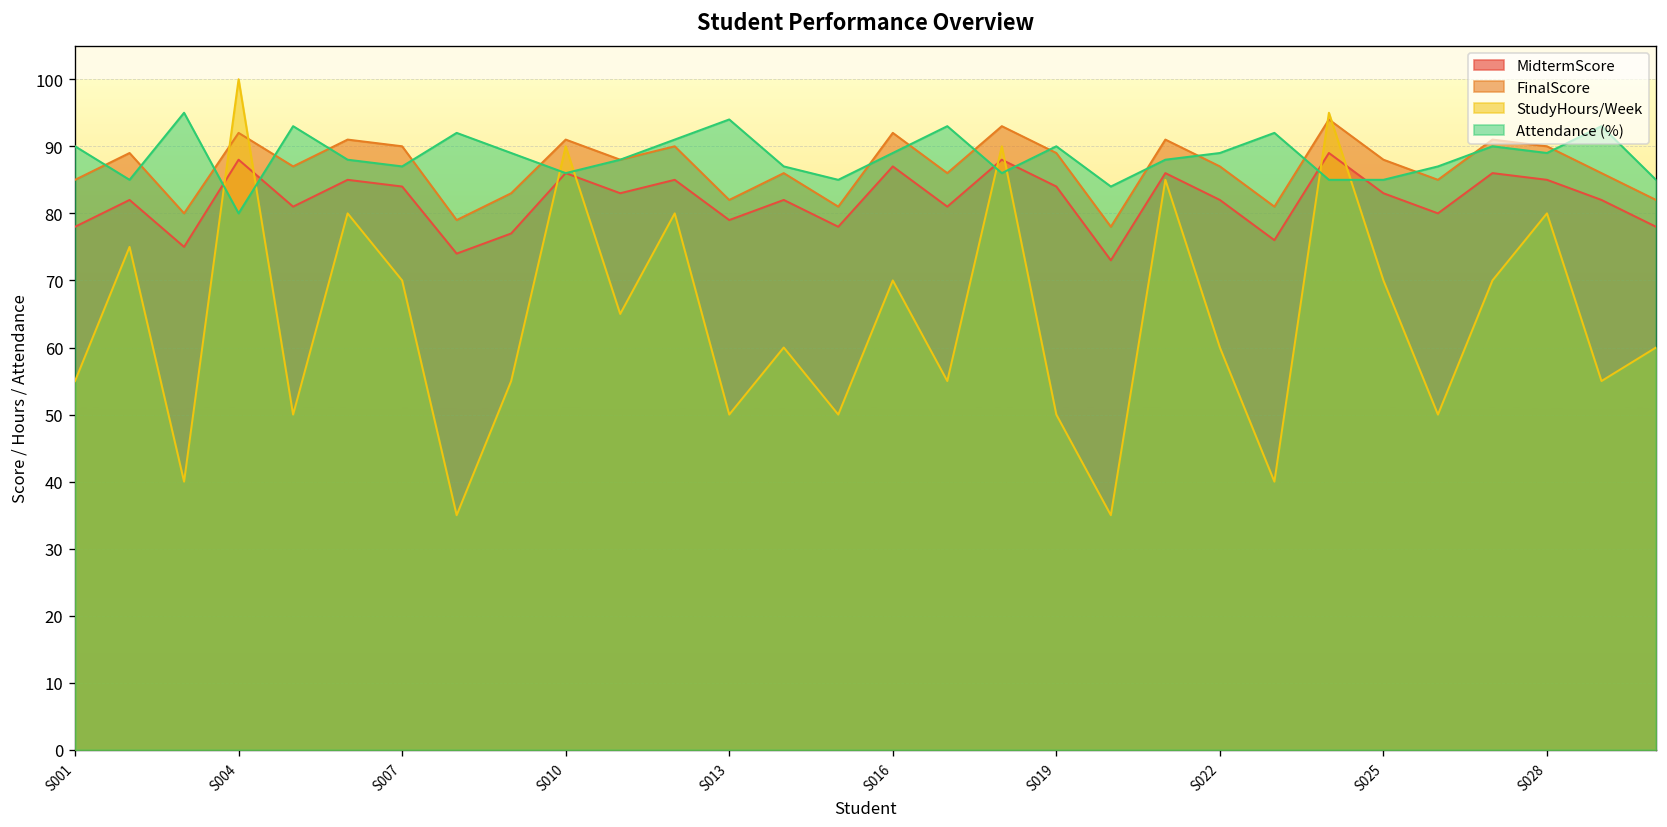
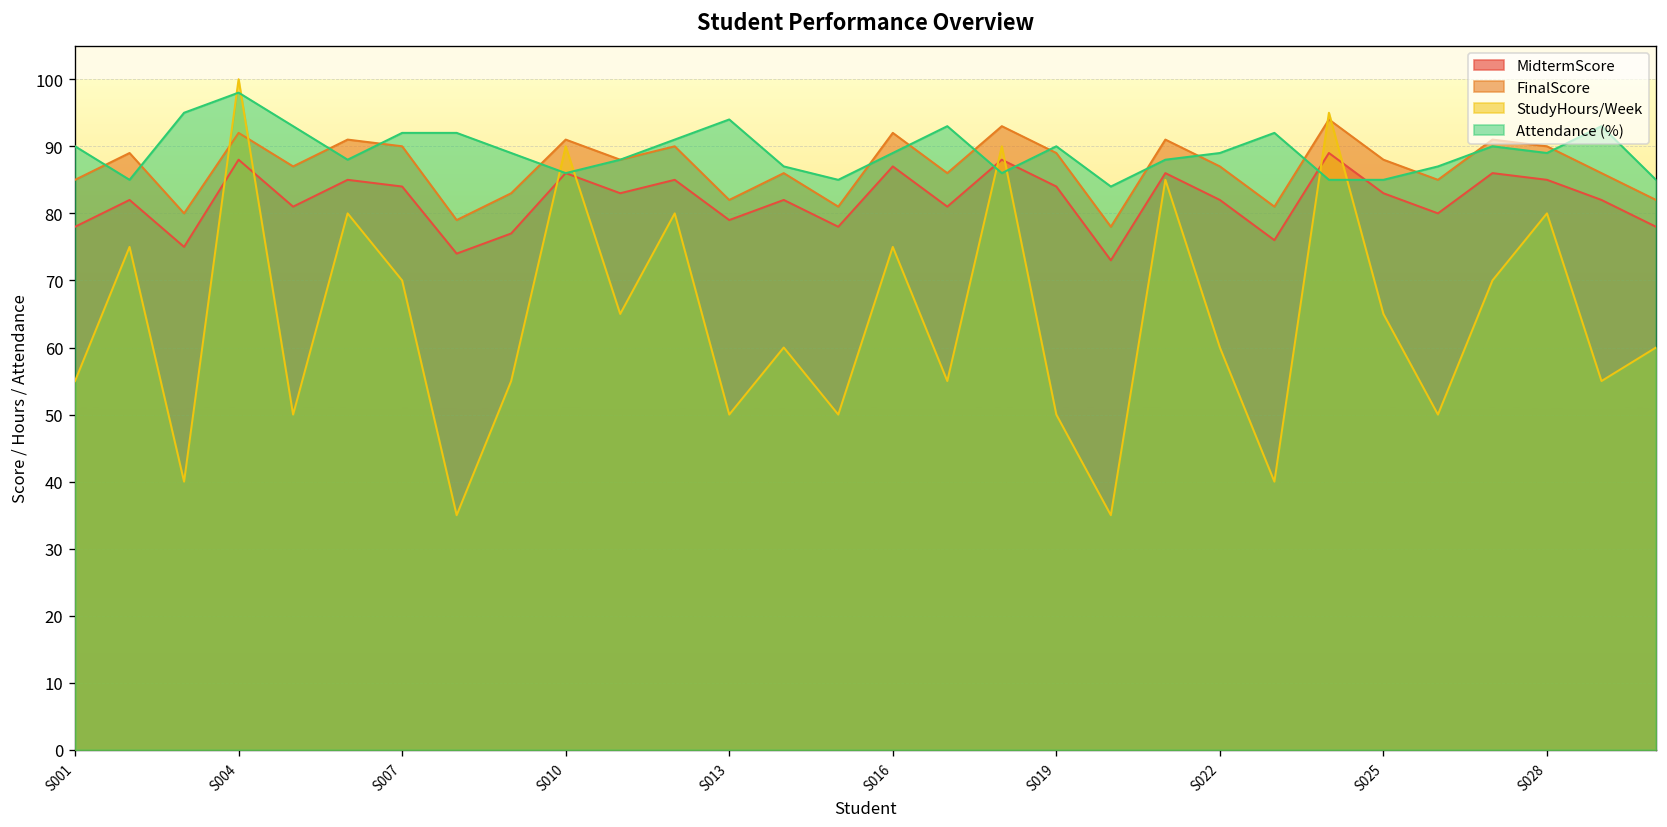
  {
    "StudyHours/Week": {
      "S001": 55,
      "S004": 100,
      "S007": 70,
      "S010": 90,
      "S013": 50,
-     "S016": 70,
+     "S016": 75,
      "S019": 50,
      "S022": 60,
-     "S025": 70,
+     "S025": 65,
      "S028": 80
    },
    "Attendance (%)": {
      "S001": 90,
-     "S004": 80,
-     "S007": 87,
+     "S004": 98,
+     "S007": 92,
      "S013": 94,
      "S016": 89,
      "S019": 90,
      "S022": 89,
      "S025": 85,
      "S028": 89
    }
  }
